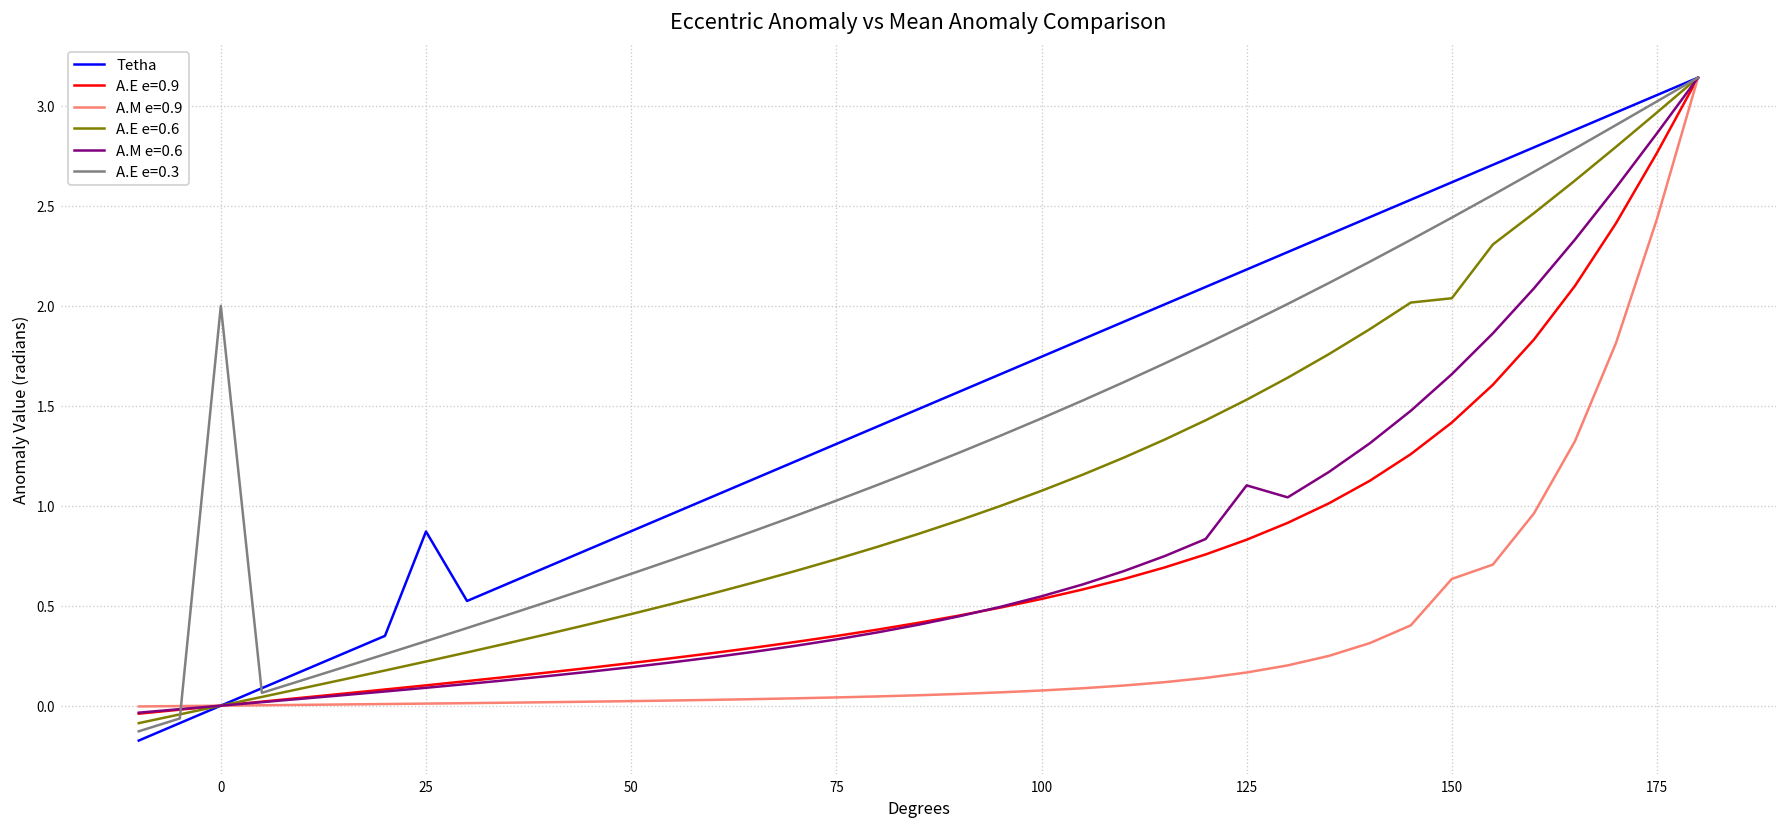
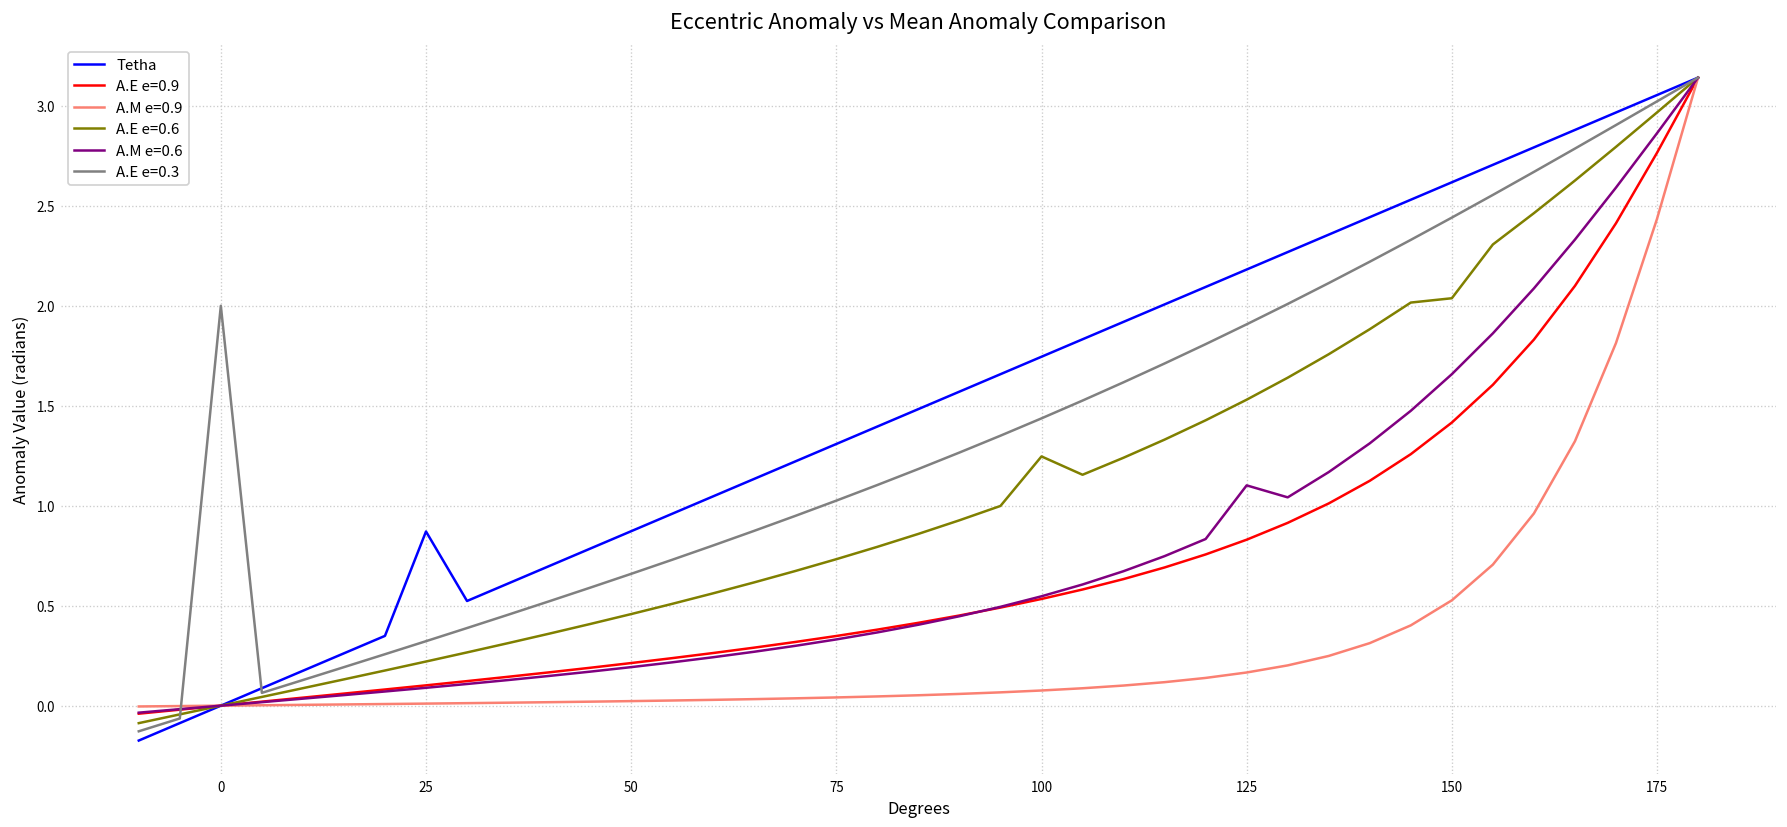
  {
    "Tetha": {
      "25": 0.87,
      "50": 0.87,
      "75": 1.31,
      "100": 1.75,
      "125": 2.18,
      "150": 2.62,
      "175": 3.05
    },
    "A.E e=0.9": {
      "50": 0.21,
      "75": 0.35,
      "125": 0.83,
      "150": 1.42,
      "175": 2.77
    },
    "A.M e=0.9": {
      "25": 0.01,
      "50": 0.02,
      "75": 0.04,
      "100": 0.08,
      "125": 0.17,
-     "150": 0.63,
+     "150": 0.53,
      "175": 2.43
    },
    "A.E e=0.6": {
      "25": 0.22,
      "50": 0.46,
      "75": 0.73,
-     "100": 1.07,
+     "100": 1.25,
      "125": 1.53,
      "150": 2.04,
      "175": 2.97
    },
    "A.M e=0.6": {
      "50": 0.19,
      "75": 0.33,
      "125": 1.10,
      "150": 1.66,
      "175": 2.86
    },
    "A.E e=0.3": {
      "0": 2.00,
      "25": 0.32,
      "50": 0.66,
      "75": 1.03,
      "100": 1.44,
      "125": 1.91,
      "150": 2.44,
      "175": 3.02
    }
  }
